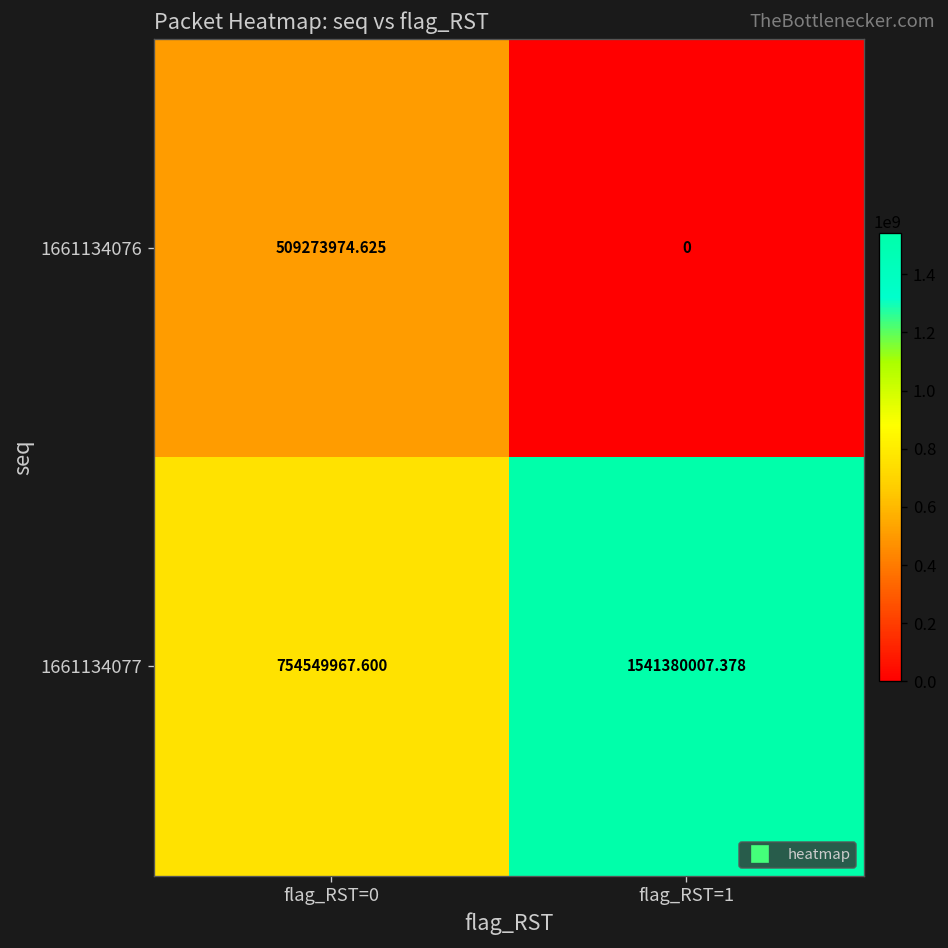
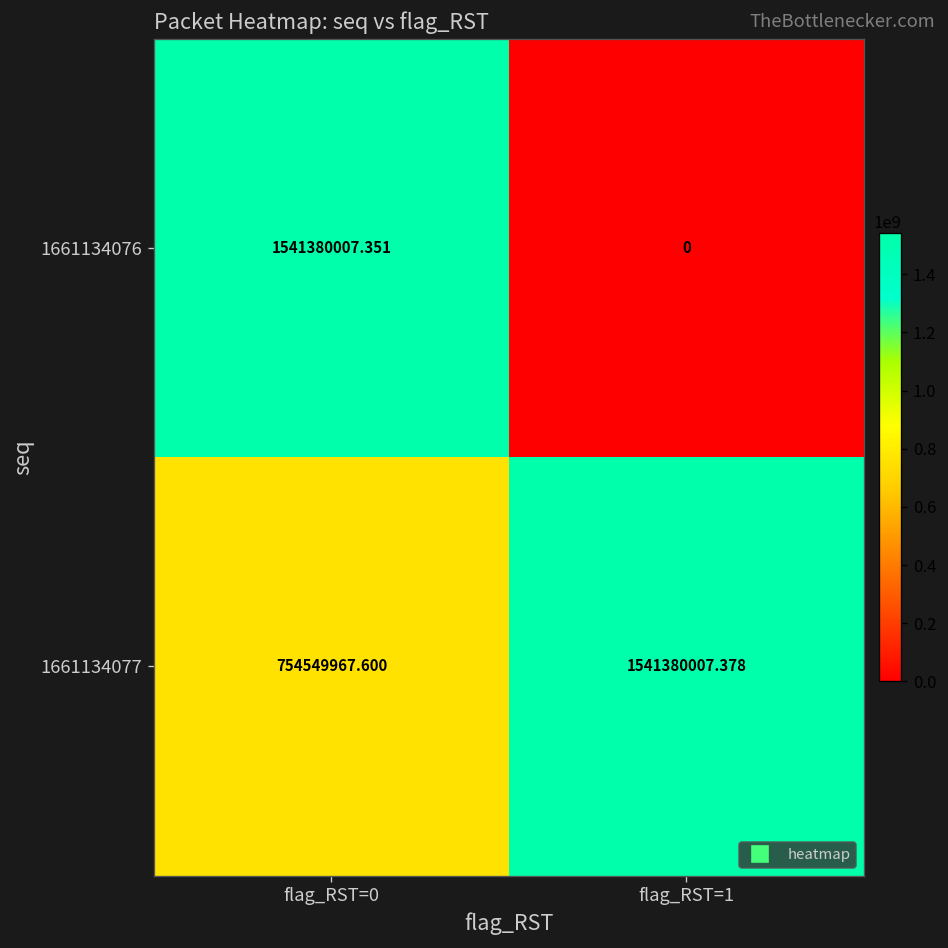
  {
    "1661134076": {
-     "flag_RST=0": 509273974.625,
+     "flag_RST=0": 1541380007.351,
      "flag_RST=1": 0
    },
    "1661134077": {
      "flag_RST=0": 754549967.600,
      "flag_RST=1": 1541380007.378
    }
  }
